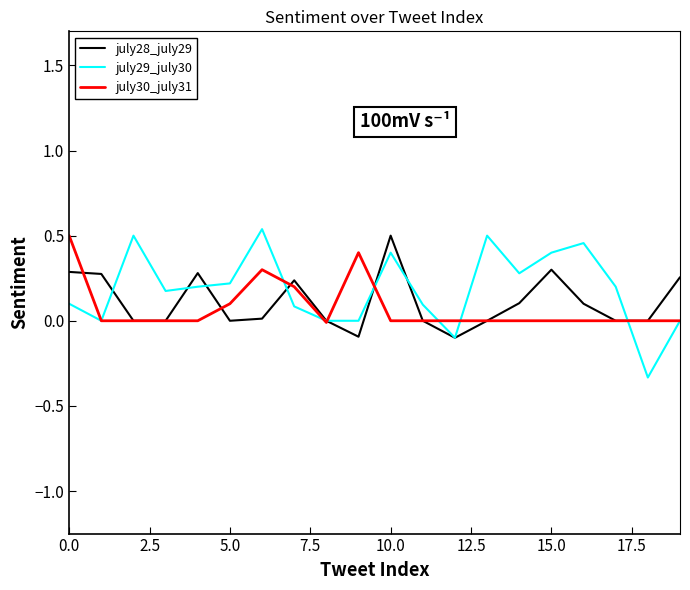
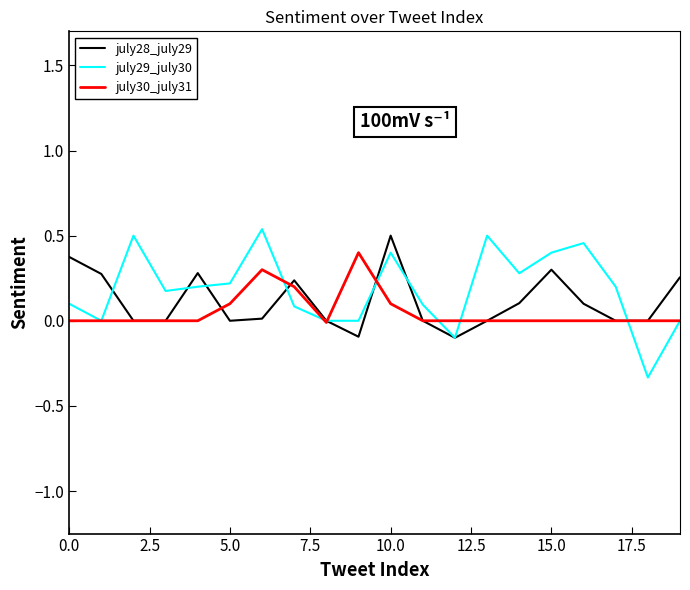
  {
    "july28_july29": {
-     "0.0": 0.29,
+     "0.0": 0.38,
      "5.0": 0.00,
      "10.0": 0.50,
      "15.0": 0.30
    },
    "july29_july30": {
      "0.0": 0.10,
      "5.0": 0.22,
      "10.0": 0.40,
      "15.0": 0.40
    },
    "july30_july31": {
-     "0.0": 0.5,
+     "0.0": 0.0,
      "5.0": 0.1,
-     "10.0": 0.0,
+     "10.0": 0.1,
      "15.0": 0.0
    }
  }
